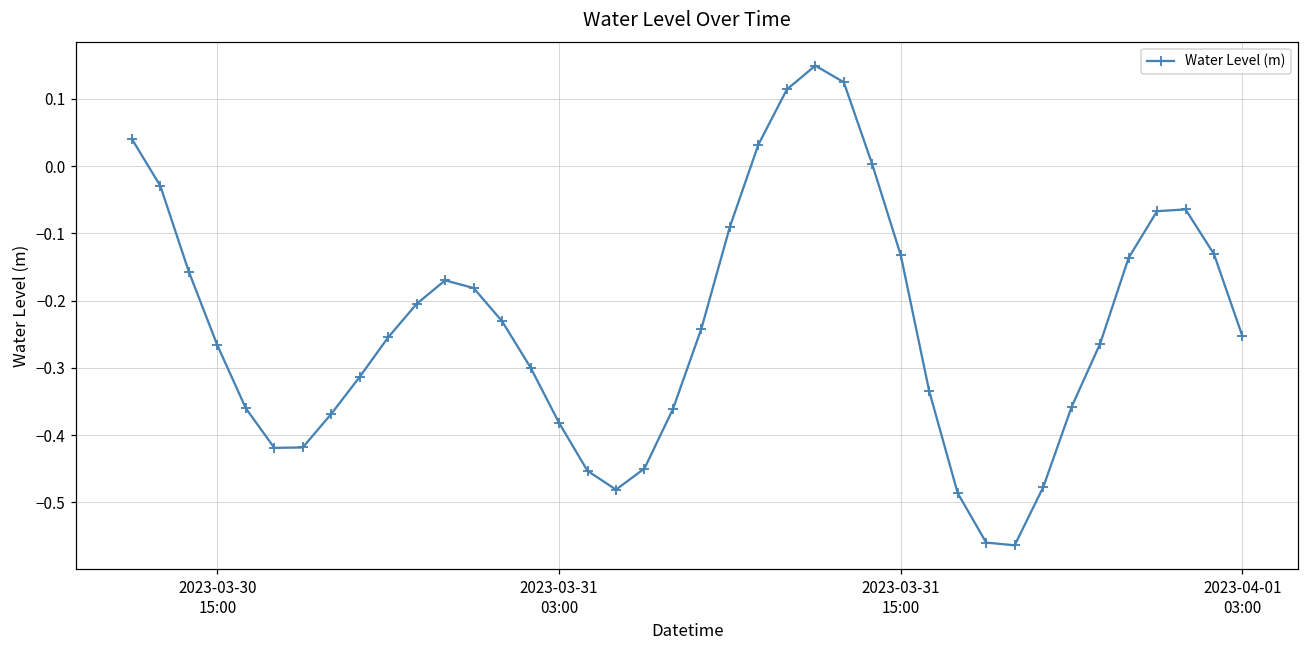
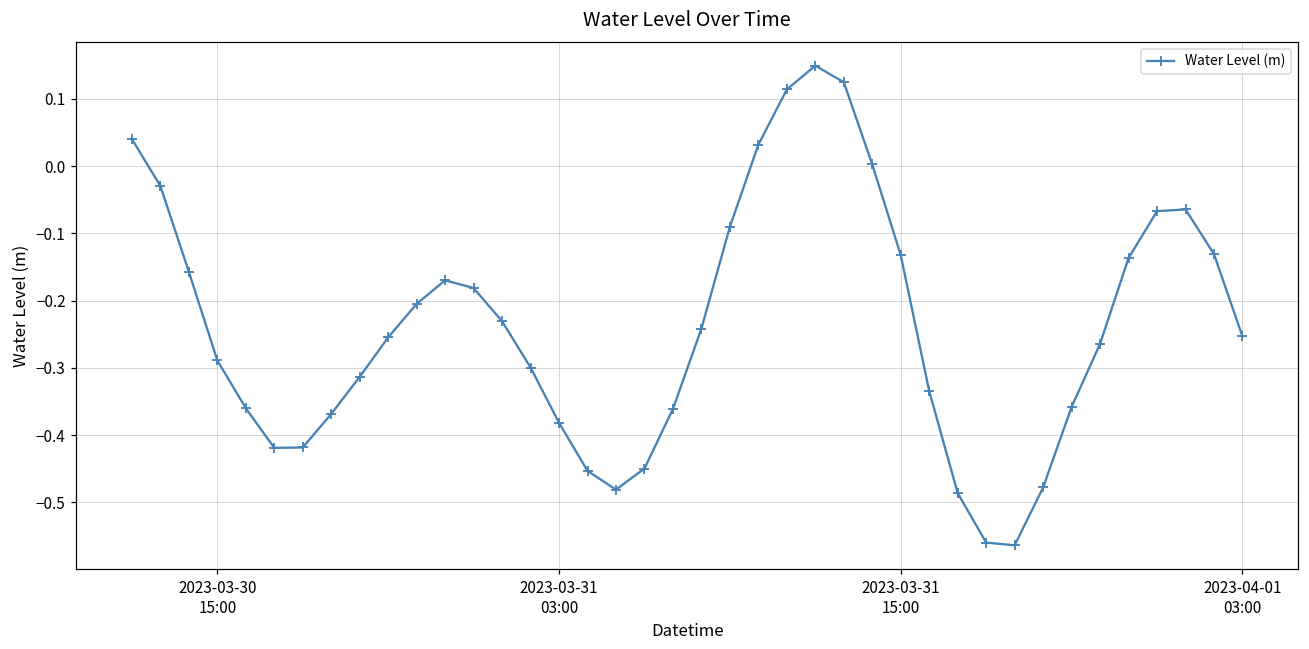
  {
-   "2023-03-30 15:00": -0.27,
+   "2023-03-30 15:00": -0.29,
    "2023-03-31 03:00": -0.38,
    "2023-03-31 15:00": -0.13,
    "2023-04-01 03:00": -0.25
  }
